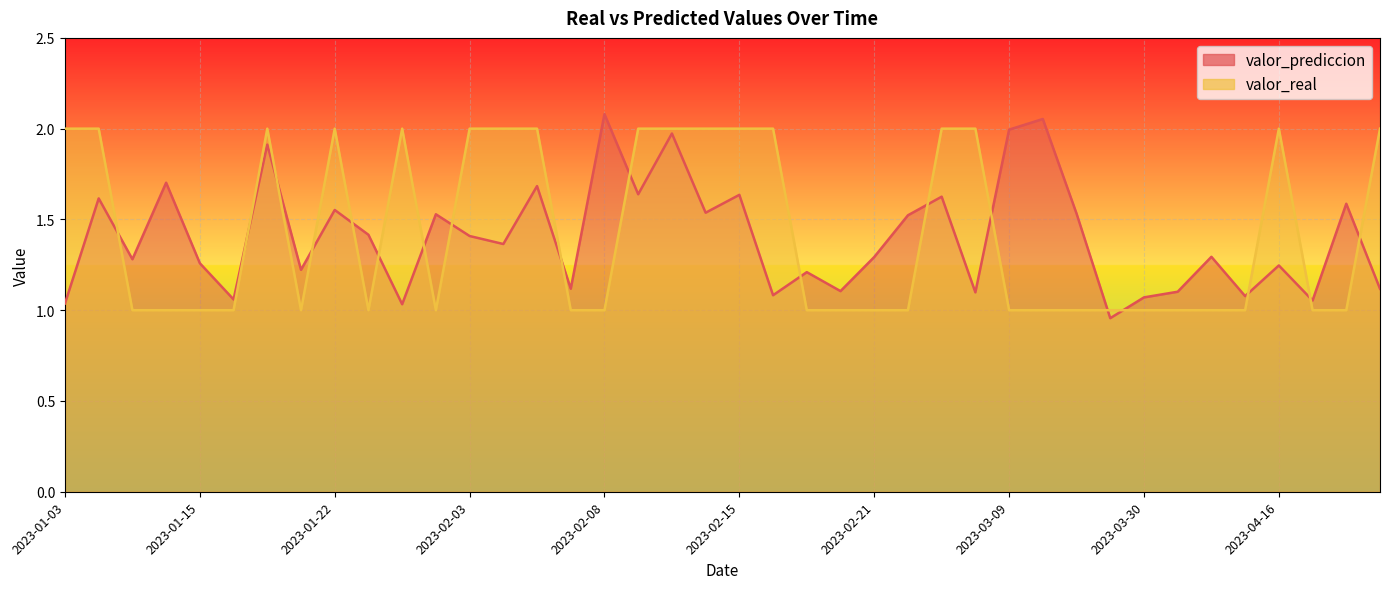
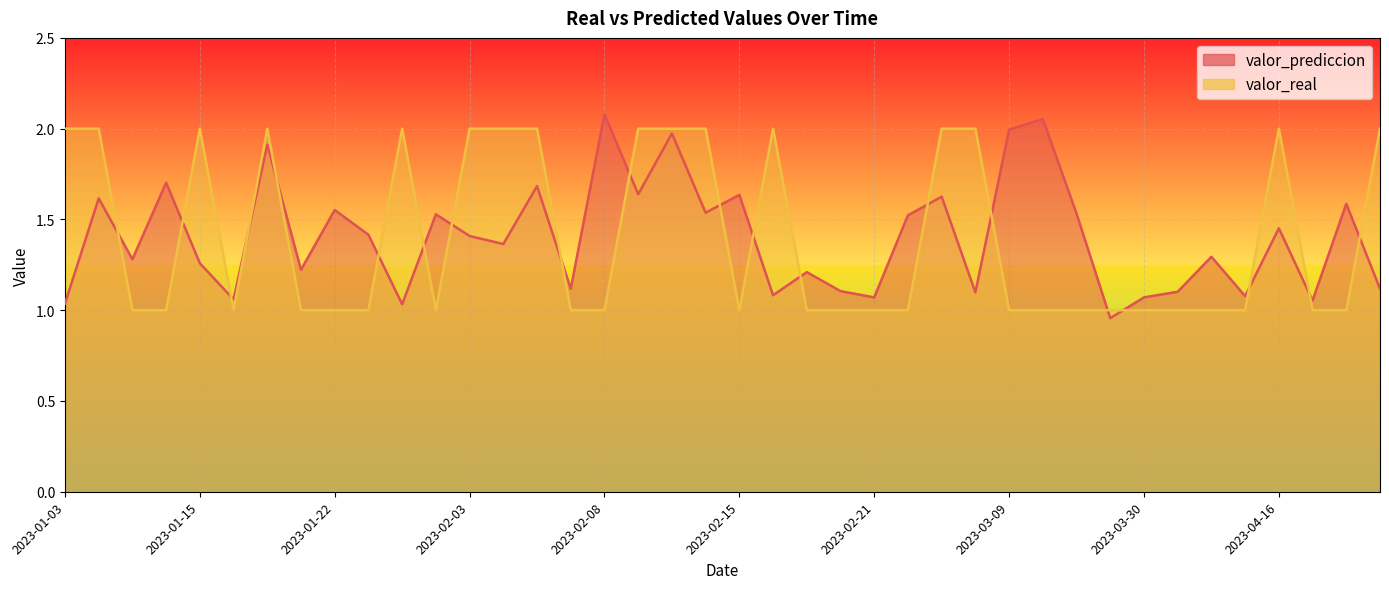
  {
    "valor_prediccion": {
      "2023-01-03": 1.04,
      "2023-01-15": 1.26,
      "2023-01-22": 1.55,
      "2023-02-03": 1.41,
      "2023-02-08": 2.08,
      "2023-02-15": 1.64,
-     "2023-02-21": 1.29,
+     "2023-02-21": 1.07,
      "2023-03-09": 1.99,
      "2023-03-30": 1.07,
-     "2023-04-16": 1.25
+     "2023-04-16": 1.45
    },
    "valor_real": {
      "2023-01-03": 2,
-     "2023-01-15": 1,
-     "2023-01-22": 2,
+     "2023-01-15": 2,
+     "2023-01-22": 1,
      "2023-02-03": 2,
      "2023-02-08": 1,
-     "2023-02-15": 2,
+     "2023-02-15": 1,
      "2023-02-21": 1,
      "2023-03-09": 1,
      "2023-03-30": 1,
      "2023-04-16": 2
    }
  }
